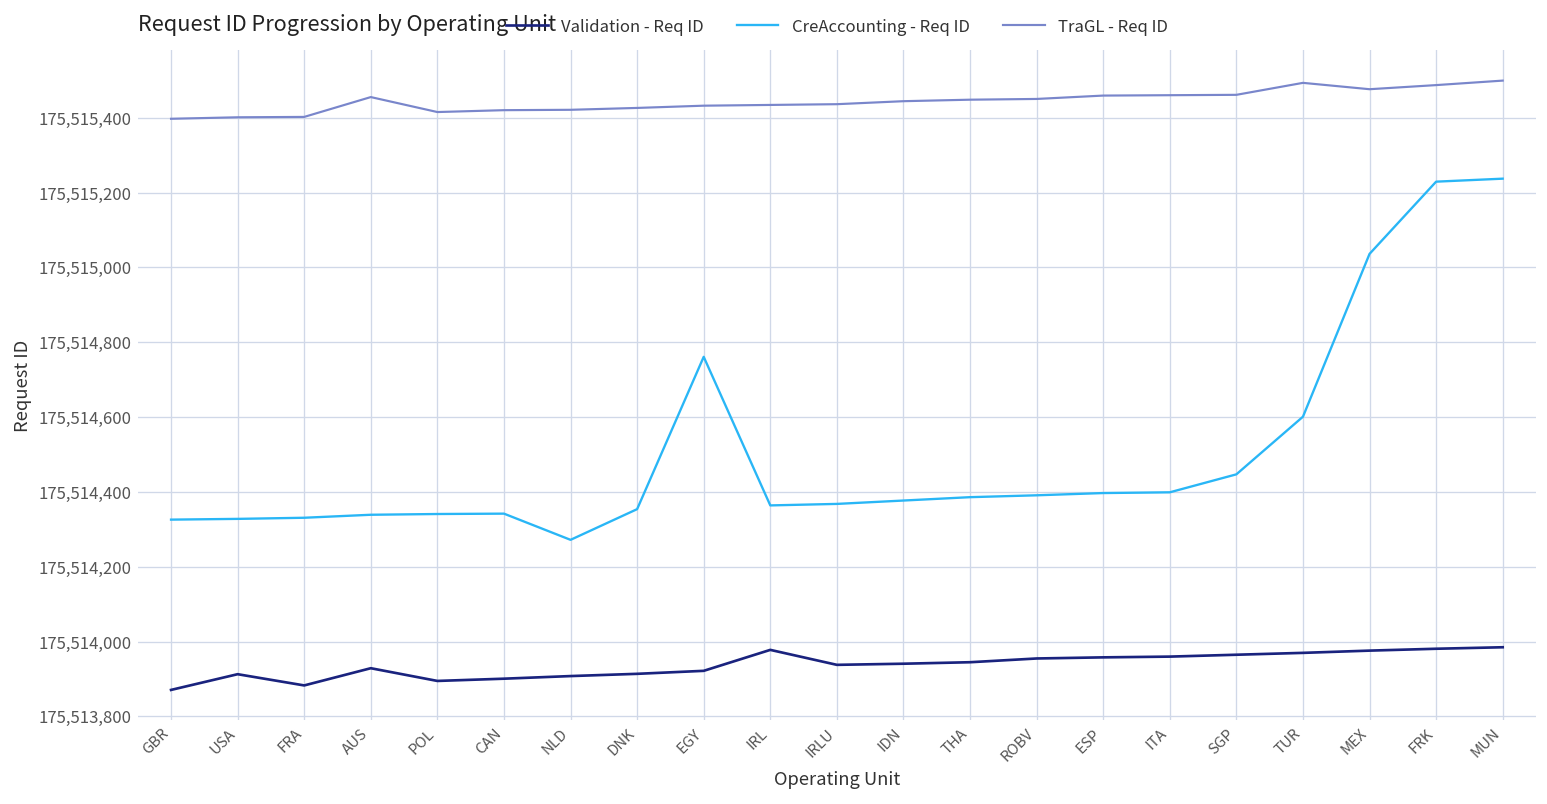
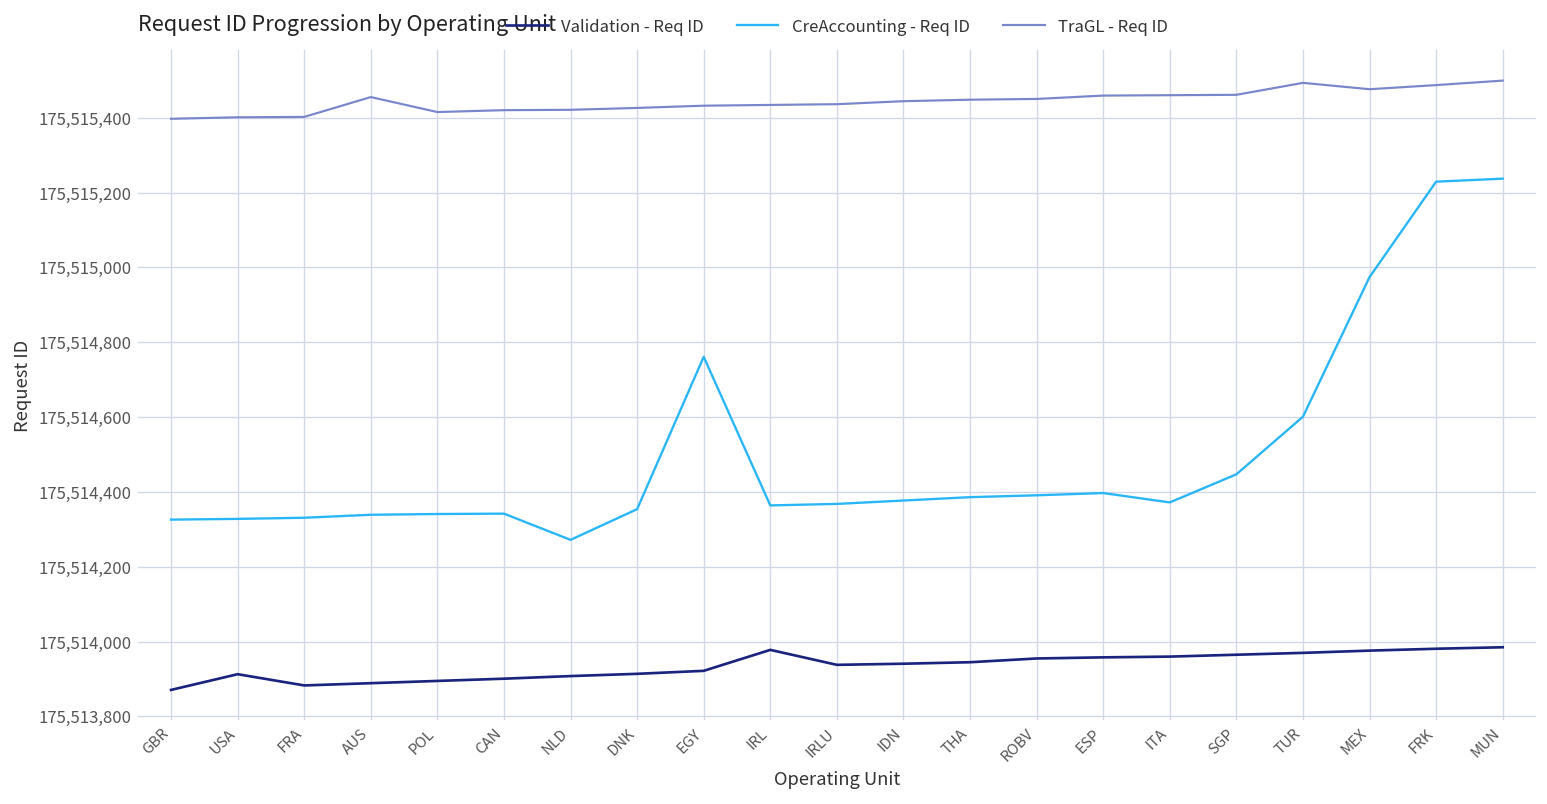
  {
    "Validation - Req ID": {
      "GBR": "175,513,870",
      "USA": "175,513,910",
      "FRA": "175,513,880",
-     "AUS": "175,513,930",
+     "AUS": "175,513,890",
      "POL": "175,513,900",
      "CAN": "175,513,900",
      "NLD": "175,513,910",
      "DNK": "175,513,910",
      "EGY": "175,513,920",
      "IRL": "175,513,980",
      "IRLU": "175,513,940",
      "IDN": "175,513,940",
      "THA": "175,513,950",
      "ROBV": "175,513,960",
      "ESP": "175,513,960",
      "ITA": "175,513,960",
      "SGP": "175,513,970",
      "TUR": "175,513,970",
      "MEX": "175,513,980",
      "FRK": "175,513,980",
      "MUN": "175,513,990"
    },
    "CreAccounting - Req ID": {
      "GBR": "175,514,330",
      "USA": "175,514,330",
      "FRA": "175,514,330",
      "AUS": "175,514,340",
      "POL": "175,514,340",
      "CAN": "175,514,340",
      "NLD": "175,514,270",
      "DNK": "175,514,350",
      "EGY": "175,514,760",
      "IRL": "175,514,360",
      "IRLU": "175,514,370",
      "IDN": "175,514,380",
      "THA": "175,514,390",
      "ROBV": "175,514,390",
      "ESP": "175,514,400",
-     "ITA": "175,514,400",
+     "ITA": "175,514,370",
      "SGP": "175,514,450",
      "TUR": "175,514,600",
-     "MEX": "175,515,040",
+     "MEX": "175,514,970",
      "FRK": "175,515,230",
      "MUN": "175,515,240"
    },
    "TraGL - Req ID": {
      "GBR": "175,515,400",
      "USA": "175,515,400",
      "FRA": "175,515,400",
      "AUS": "175,515,460",
      "POL": "175,515,420",
      "CAN": "175,515,420",
      "NLD": "175,515,420",
      "DNK": "175,515,430",
      "EGY": "175,515,430",
      "IRL": "175,515,430",
      "IRLU": "175,515,440",
      "IDN": "175,515,440",
      "THA": "175,515,450",
      "ROBV": "175,515,450",
      "ESP": "175,515,460",
      "ITA": "175,515,460",
      "SGP": "175,515,460",
      "TUR": "175,515,490",
      "MEX": "175,515,480",
      "FRK": "175,515,490",
      "MUN": "175,515,500"
    }
  }
